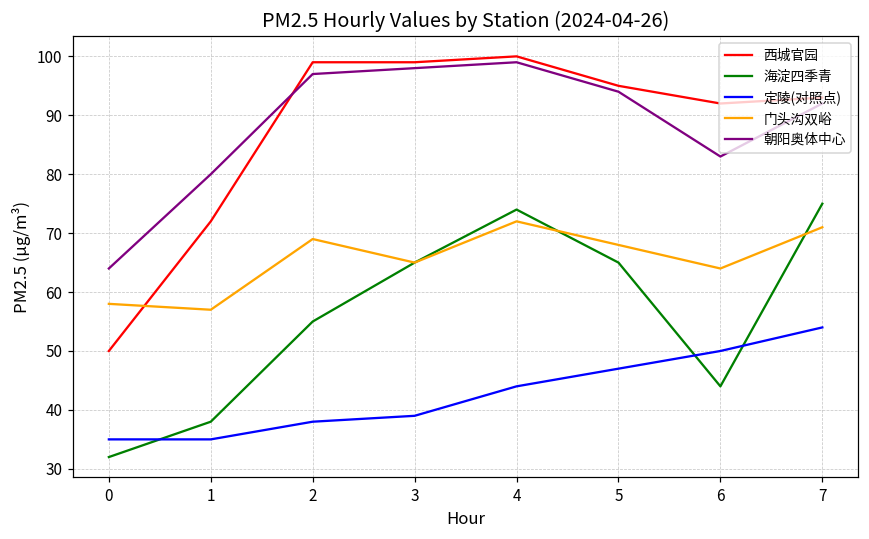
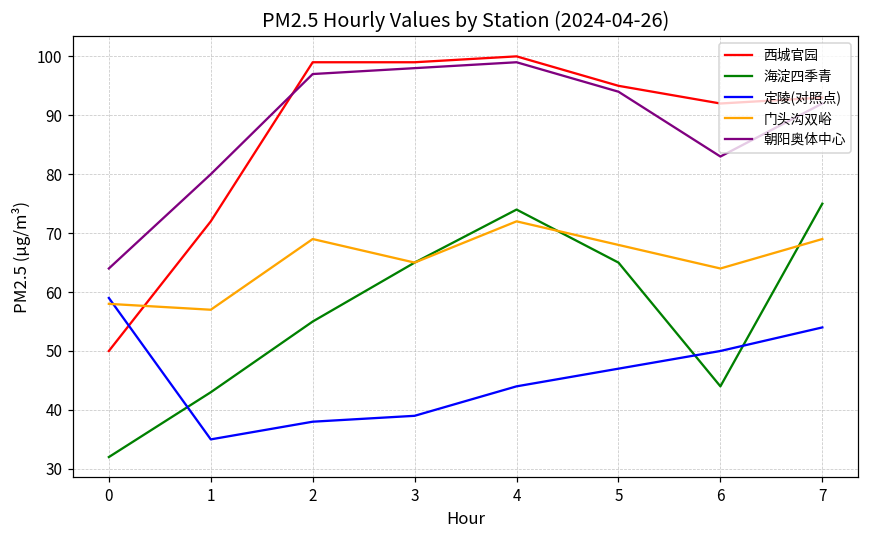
  {
    "西城官园": {
      "0": 50,
      "1": 72,
      "2": 99,
      "3": 99,
      "4": 100,
      "5": 95
    },
    "海淀四季青": {
      "0": 32,
-     "1": 38,
+     "1": 43,
      "2": 55,
      "4": 74,
      "5": 65,
      "6": 44,
      "7": 75
    },
    "定陵(对照点)": {
-     "0": 35,
+     "0": 59,
      "1": 35,
      "2": 38,
      "3": 39,
      "4": 44,
      "5": 47,
      "6": 50,
      "7": 54
    },
    "门头沟双峪": {
      "0": 58,
      "1": 57,
      "2": 69,
      "4": 72,
      "5": 68,
      "6": 64,
-     "7": 71
+     "7": 69
    },
    "朝阳奥体中心": {
      "0": 64,
      "1": 80,
      "2": 97,
      "3": 98,
      "4": 99,
      "5": 94,
      "6": 83
    }
  }
